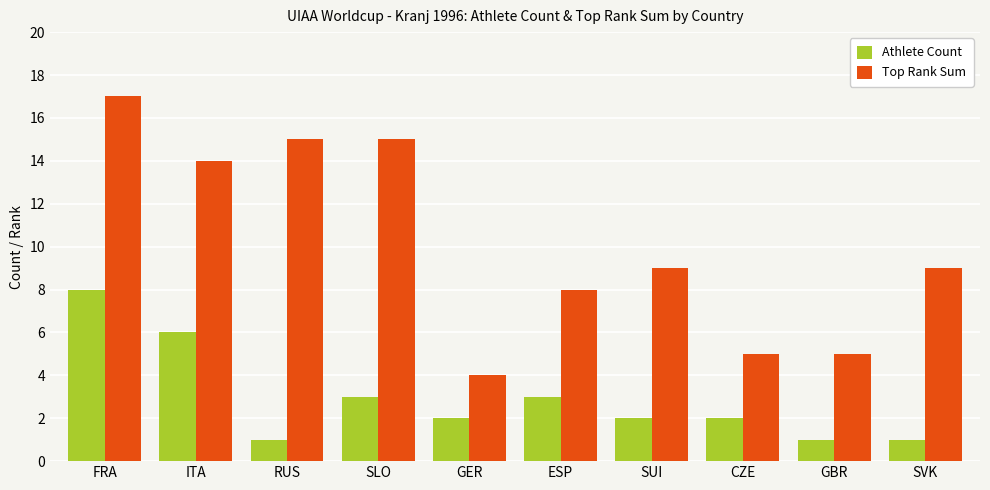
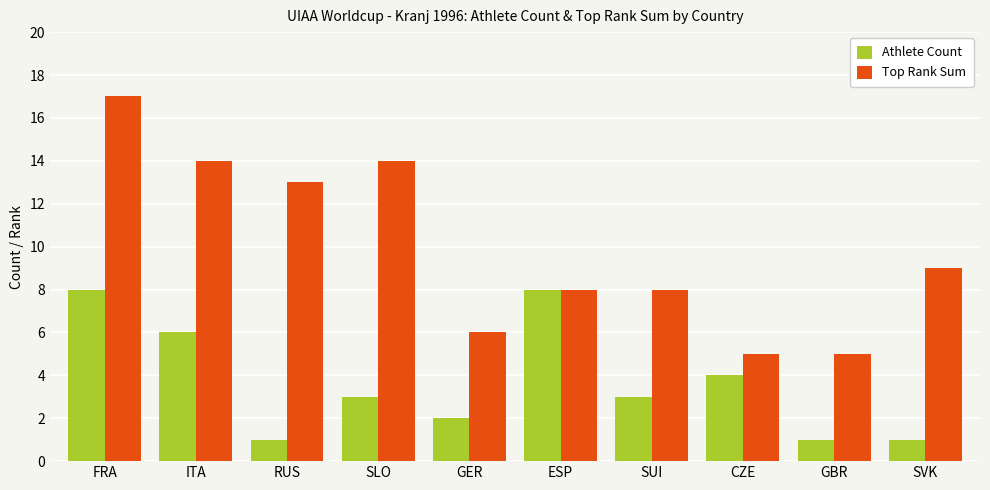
  {
    "Athlete Count": {
      "FRA": 8,
      "ITA": 6,
      "RUS": 1,
      "SLO": 3,
      "GER": 2,
-     "ESP": 3,
-     "SUI": 2,
-     "CZE": 2,
+     "ESP": 8,
+     "SUI": 3,
+     "CZE": 4,
      "GBR": 1,
      "SVK": 1
    },
    "Top Rank Sum": {
      "FRA": 17,
      "ITA": 14,
-     "RUS": 15,
-     "SLO": 15,
-     "GER": 4,
+     "RUS": 13,
+     "SLO": 14,
+     "GER": 6,
      "ESP": 8,
-     "SUI": 9,
+     "SUI": 8,
      "CZE": 5,
      "GBR": 5,
      "SVK": 9
    }
  }
